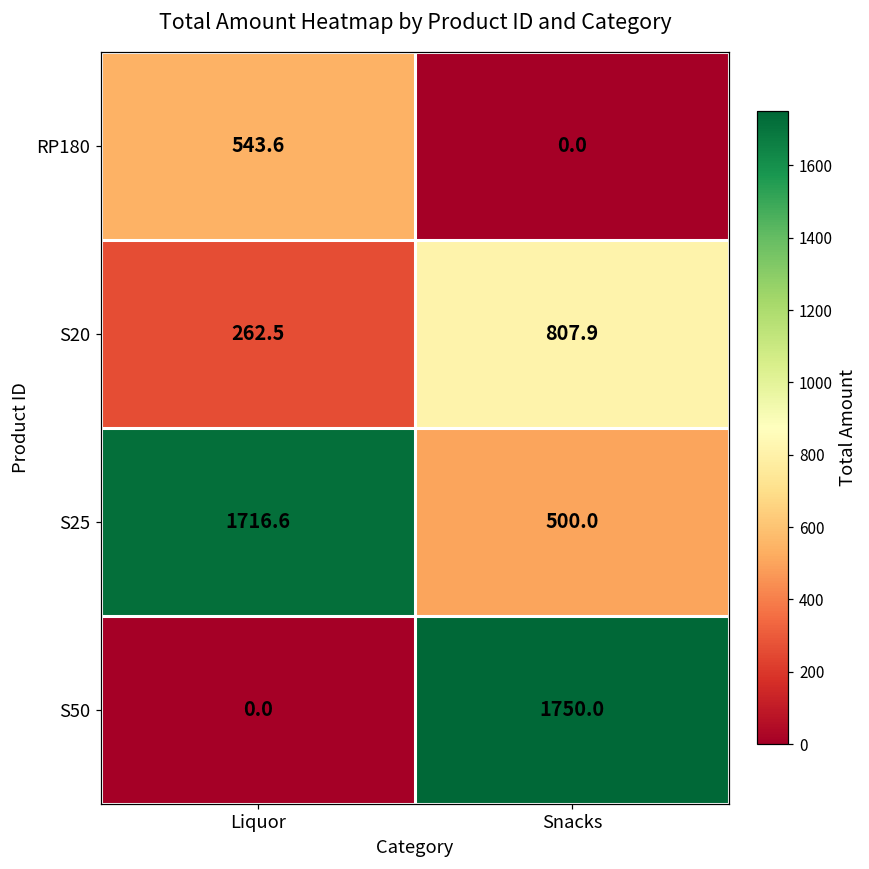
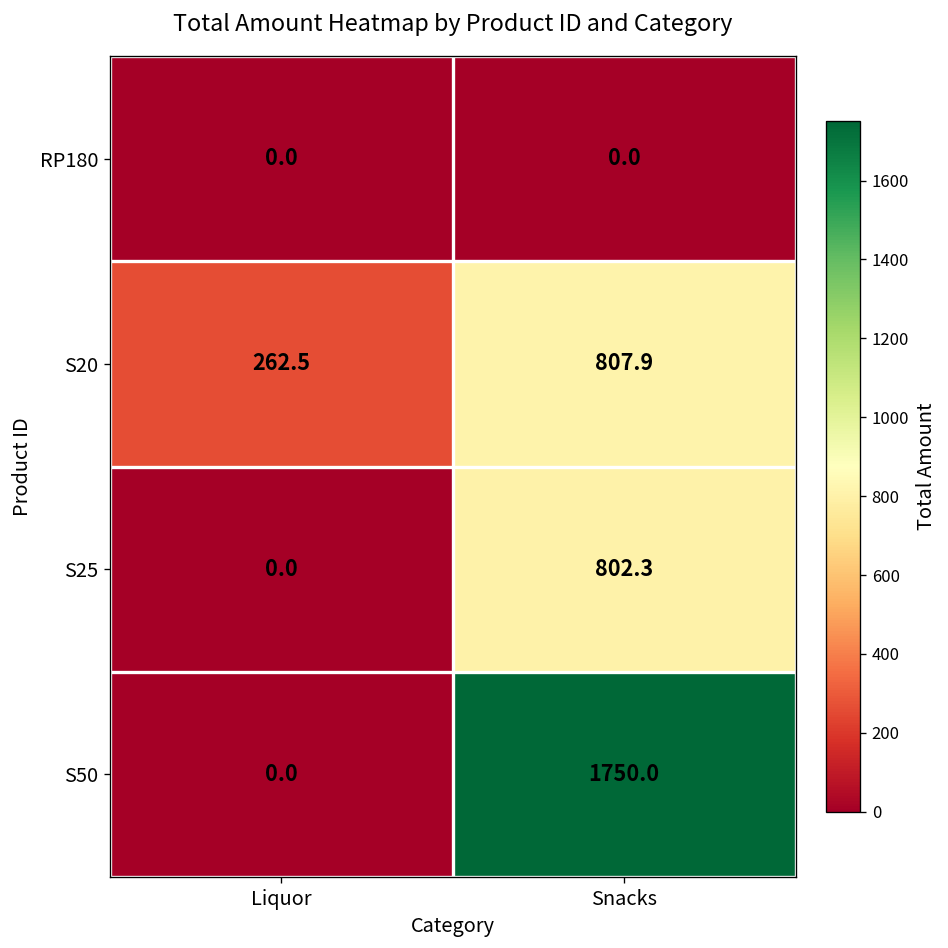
  {
    "RP180": {
-     "Liquor": 543.6,
+     "Liquor": 0.0,
      "Snacks": 0.0
    },
    "S20": {
      "Liquor": 262.5,
      "Snacks": 807.9
    },
    "S25": {
-     "Liquor": 1716.6,
-     "Snacks": 500.0
+     "Liquor": 0.0,
+     "Snacks": 802.3
    },
    "S50": {
      "Liquor": 0.0,
      "Snacks": 1750.0
    }
  }
